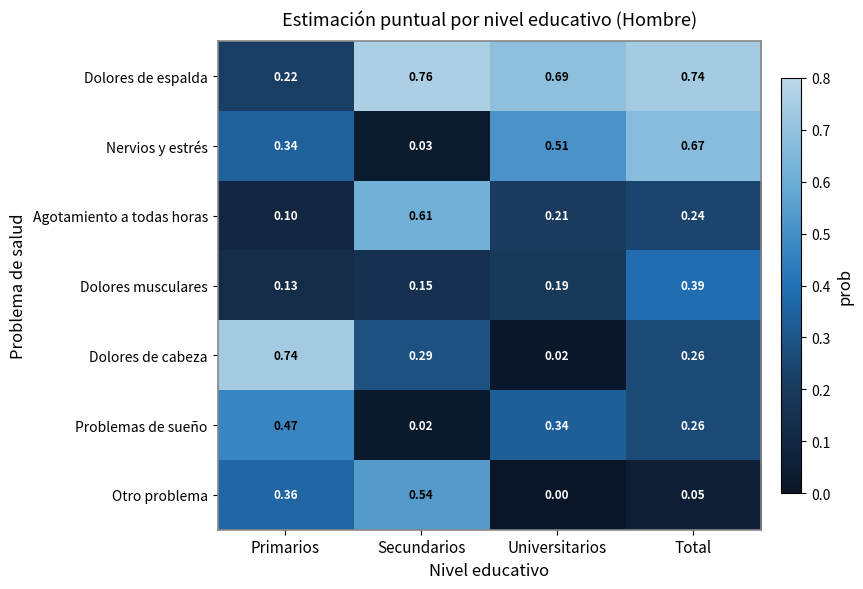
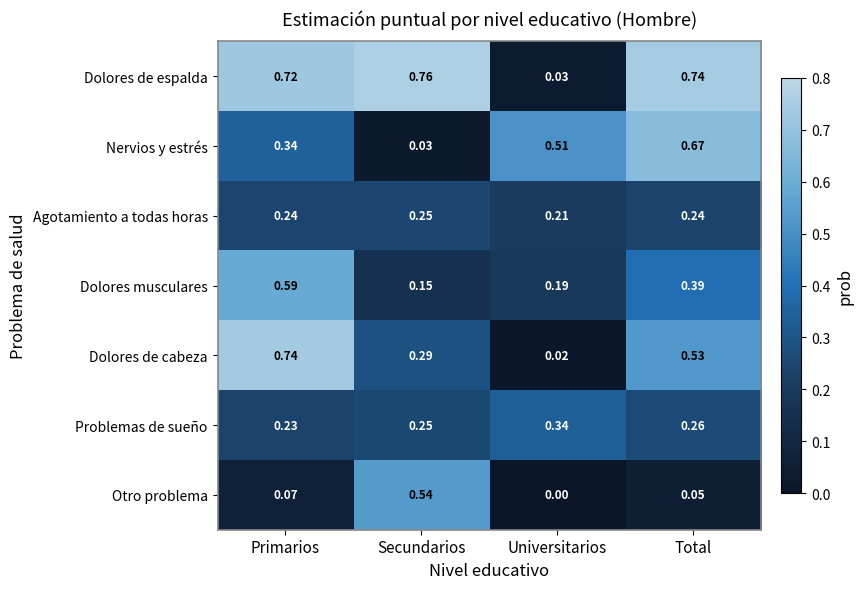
  {
    "Dolores de espalda": {
-     "Primarios": 0.22,
+     "Primarios": 0.72,
      "Secundarios": 0.76,
-     "Universitarios": 0.69,
+     "Universitarios": 0.03,
      "Total": 0.74
    },
    "Nervios y estrés": {
      "Primarios": 0.34,
      "Secundarios": 0.03,
      "Universitarios": 0.51,
      "Total": 0.67
    },
    "Agotamiento a todas horas": {
-     "Primarios": 0.10,
-     "Secundarios": 0.61,
+     "Primarios": 0.24,
+     "Secundarios": 0.25,
      "Universitarios": 0.21,
      "Total": 0.24
    },
    "Dolores musculares": {
-     "Primarios": 0.13,
+     "Primarios": 0.59,
      "Secundarios": 0.15,
      "Universitarios": 0.19,
      "Total": 0.39
    },
    "Dolores de cabeza": {
      "Primarios": 0.74,
      "Secundarios": 0.29,
      "Universitarios": 0.02,
-     "Total": 0.26
+     "Total": 0.53
    },
    "Problemas de sueño": {
-     "Primarios": 0.47,
-     "Secundarios": 0.02,
+     "Primarios": 0.23,
+     "Secundarios": 0.25,
      "Universitarios": 0.34,
      "Total": 0.26
    },
    "Otro problema": {
-     "Primarios": 0.36,
+     "Primarios": 0.07,
      "Secundarios": 0.54,
      "Universitarios": 0.00,
      "Total": 0.05
    }
  }
